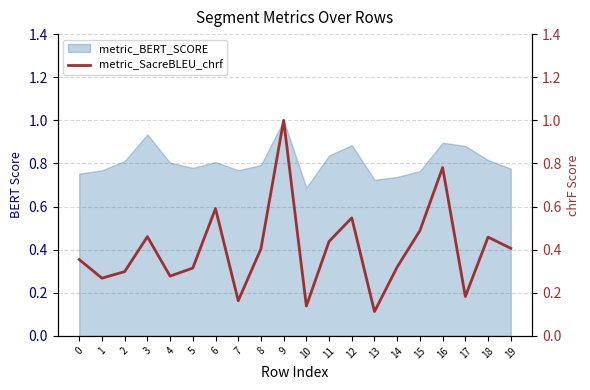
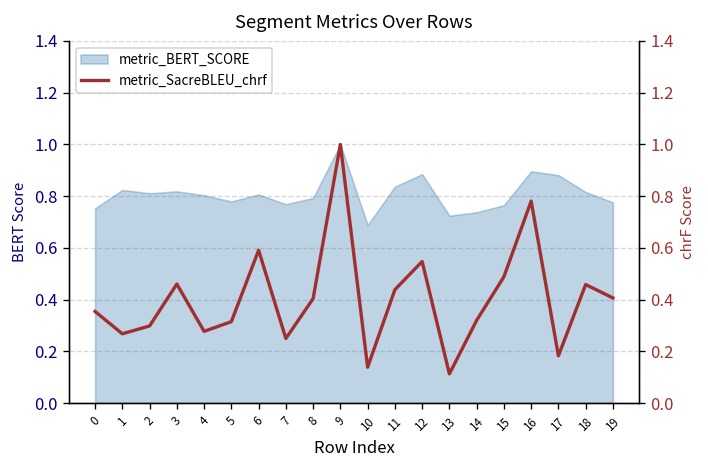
  {
    "metric_BERT_SCORE": {
      "0": 0.75,
-     "1": 0.77,
+     "1": 0.82,
      "2": 0.81,
-     "3": 0.93,
+     "3": 0.82,
      "4": 0.80,
      "5": 0.78,
      "6": 0.81,
      "7": 0.77,
      "8": 0.79,
      "9": 1.00,
      "10": 0.69,
      "11": 0.84,
      "12": 0.88,
      "13": 0.72,
      "14": 0.74,
      "15": 0.76,
      "16": 0.90,
      "17": 0.88,
      "18": 0.82,
      "19": 0.78
    },
    "metric_SacreBLEU_chrf": {
      "0": 0.35,
      "1": 0.27,
      "2": 0.30,
      "3": 0.46,
      "4": 0.28,
      "5": 0.31,
      "6": 0.59,
-     "7": 0.16,
+     "7": 0.25,
      "8": 0.40,
      "9": 1.00,
      "10": 0.14,
      "11": 0.44,
      "12": 0.55,
      "13": 0.11,
      "14": 0.32,
      "15": 0.49,
      "16": 0.78,
      "17": 0.18,
      "18": 0.46,
      "19": 0.41
    }
  }
